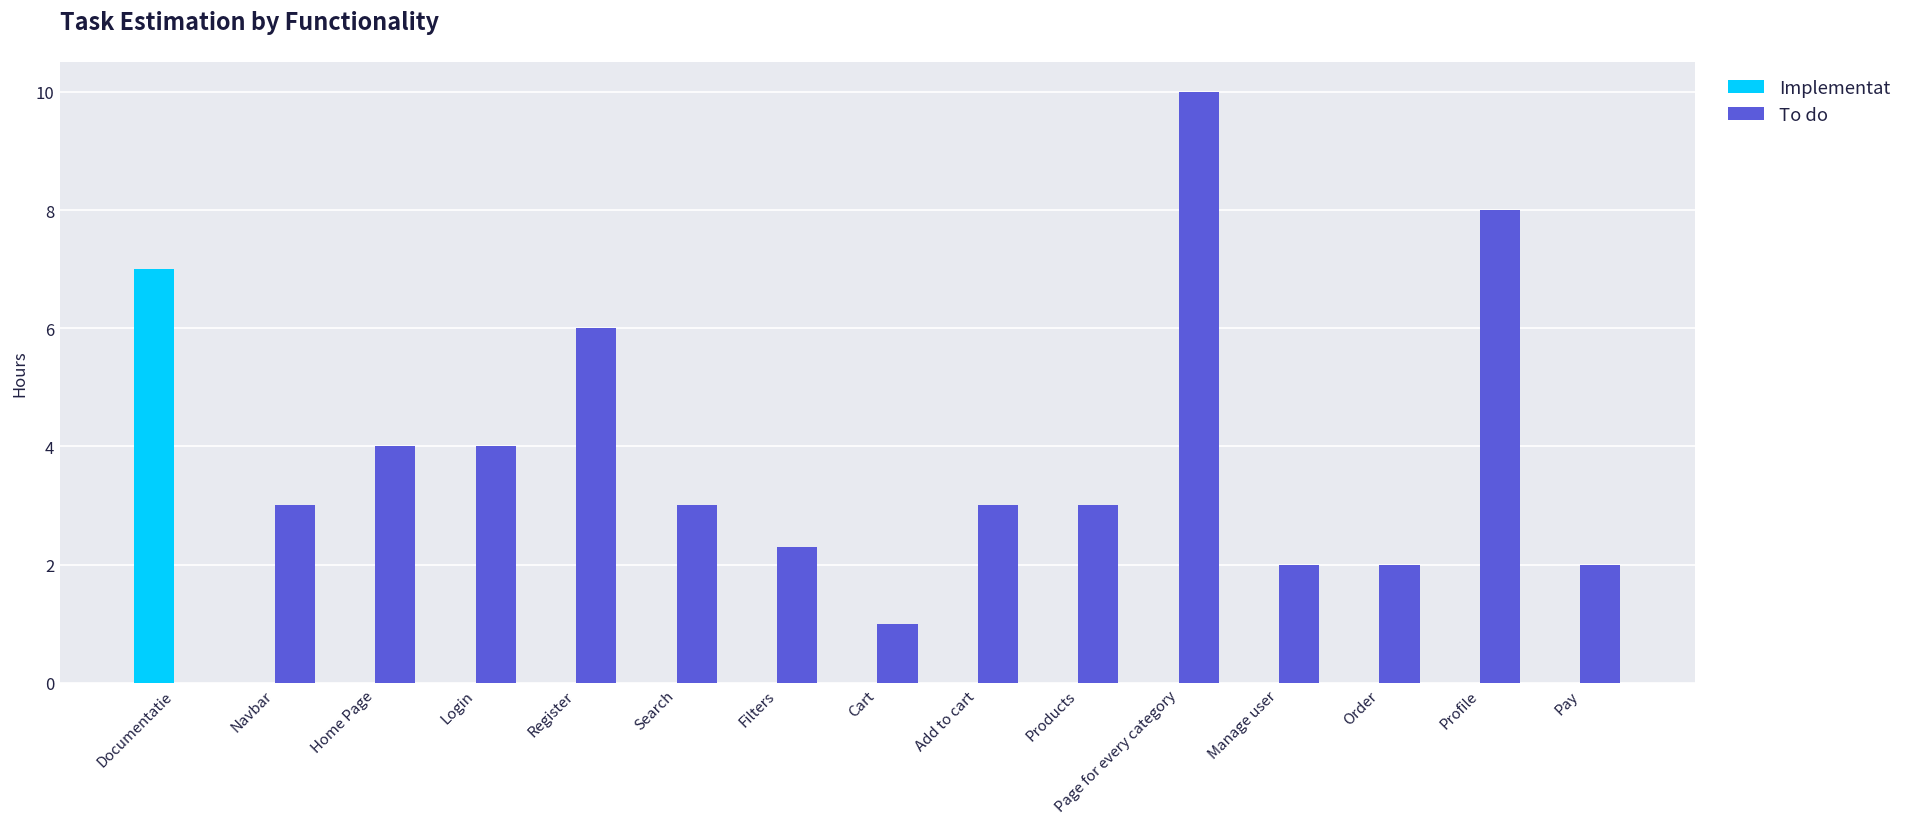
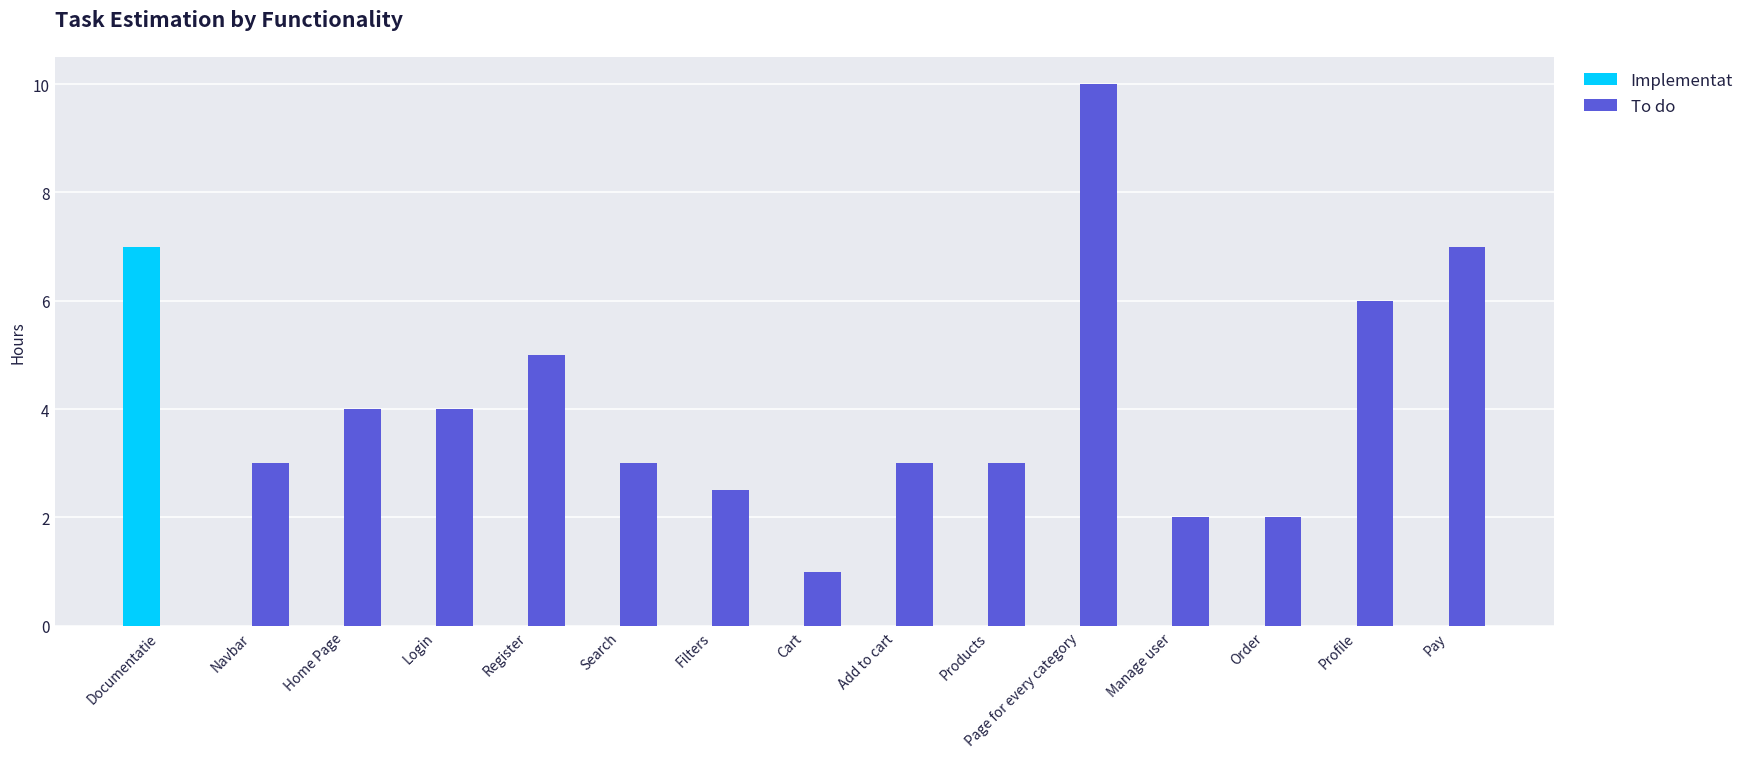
  {
    "Implementat": {
      "Documentatie": 7.0,
      "Navbar": 0.0,
      "Home Page": 0.0,
      "Login": 0.0,
      "Register": 0.0,
      "Search": 0.0,
      "Filters": 0.0,
      "Cart": 0.0,
      "Add to cart": 0.0,
      "Products": 0.0,
      "Page for every category": 0.0,
      "Manage user": 0.0,
      "Order": 0.0,
      "Profile": 0.0,
      "Pay": 0.0
    },
    "To do": {
      "Documentatie": 0.0,
      "Navbar": 3.0,
      "Home Page": 4.0,
      "Login": 4.0,
-     "Register": 6,
+     "Register": 5,
      "Search": 3.0,
-     "Filters": 2.3,
+     "Filters": 2.5,
      "Cart": 1.0,
      "Add to cart": 3.0,
      "Products": 3.0,
      "Page for every category": 10.0,
      "Manage user": 2.0,
      "Order": 2.0,
-     "Profile": 8,
-     "Pay": 2
+     "Profile": 6,
+     "Pay": 7
    }
  }
